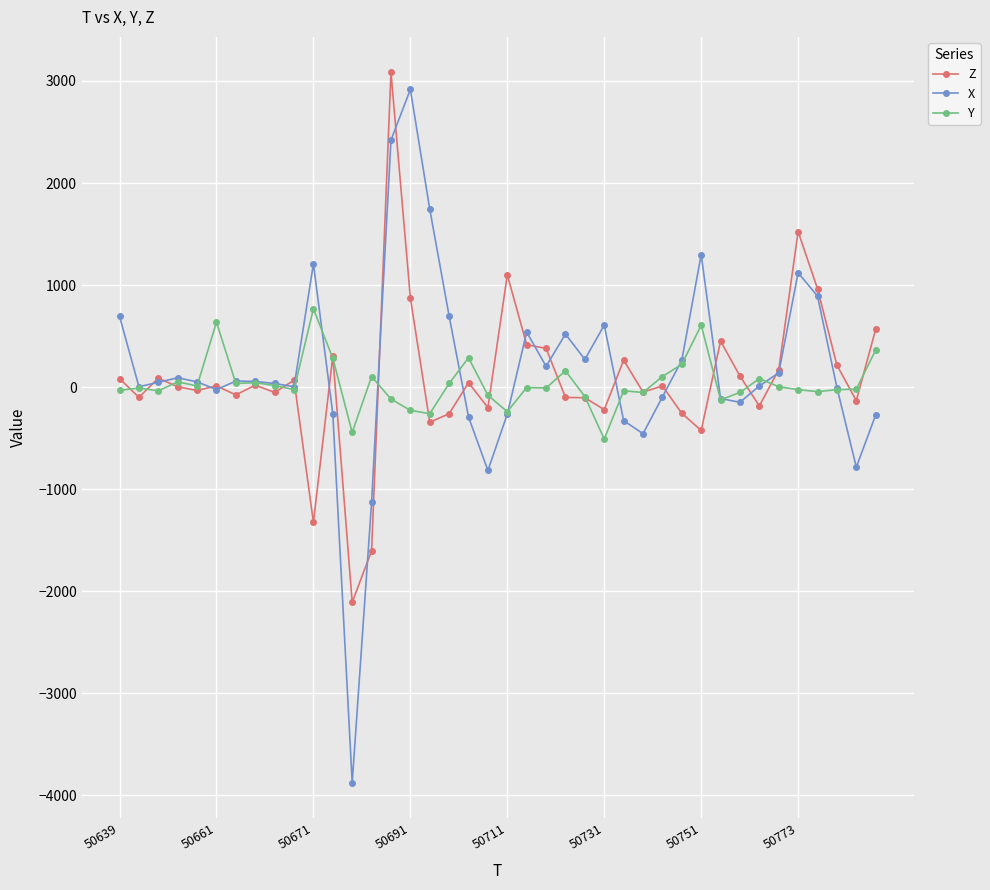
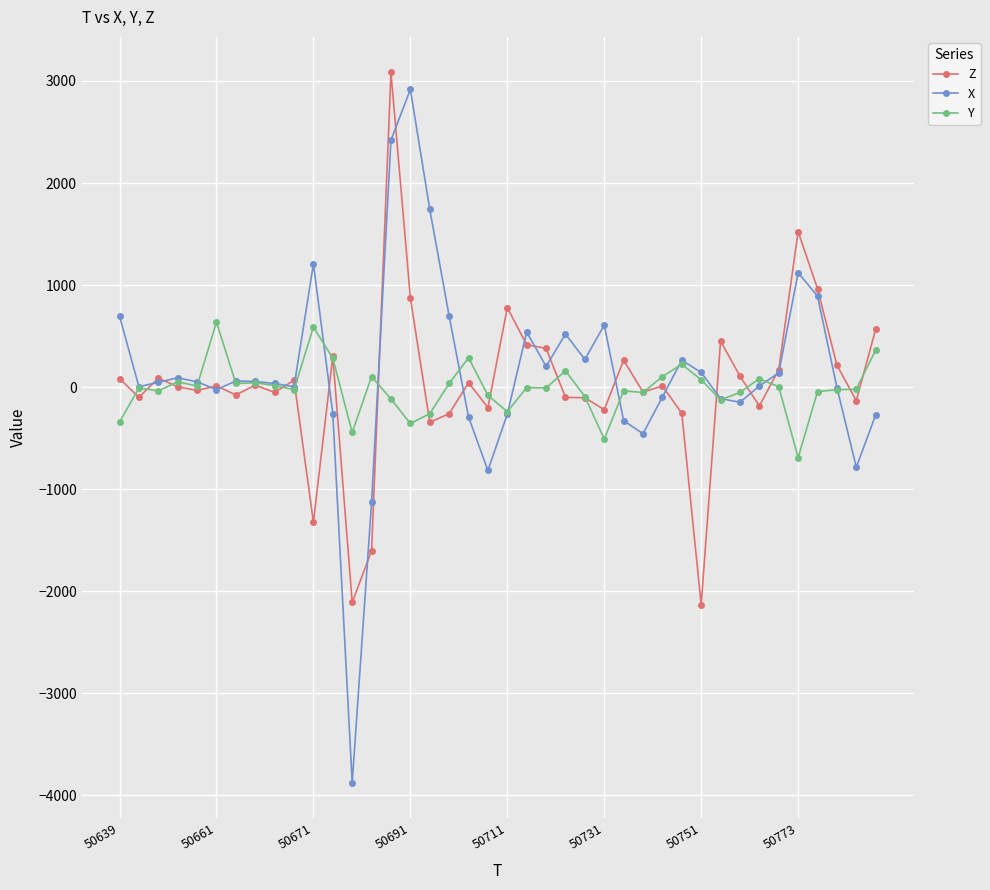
  {
    "Z": {
      "50639": 80,
      "50661": 10,
      "50671": -1320,
      "50691": 870,
-     "50711": 1100,
+     "50711": 780,
      "50731": -220,
-     "50751": -420,
+     "50751": -2130,
      "50773": 1520
    },
    "X": {
      "50639": 700,
      "50661": -20,
      "50671": 1210,
      "50691": 2920,
      "50731": 610,
-     "50751": 1300,
+     "50751": 140,
      "50773": 1120
    },
    "Y": {
-     "50639": -30,
+     "50639": -340,
      "50661": 640,
-     "50671": 770,
-     "50691": -230,
+     "50671": 590,
+     "50691": -360,
      "50731": -510,
-     "50751": 610,
-     "50773": -20
+     "50751": 70,
+     "50773": -690
    }
  }
